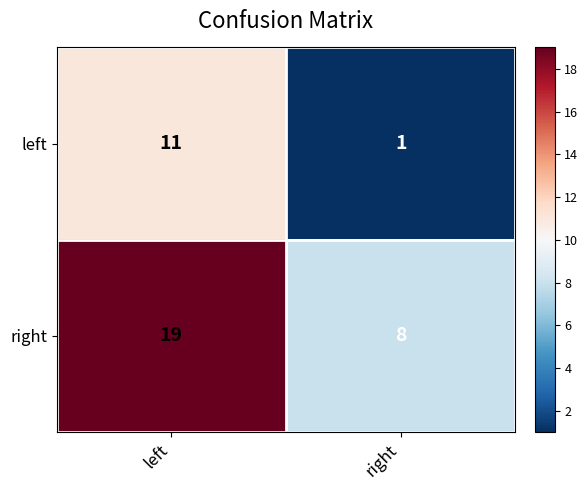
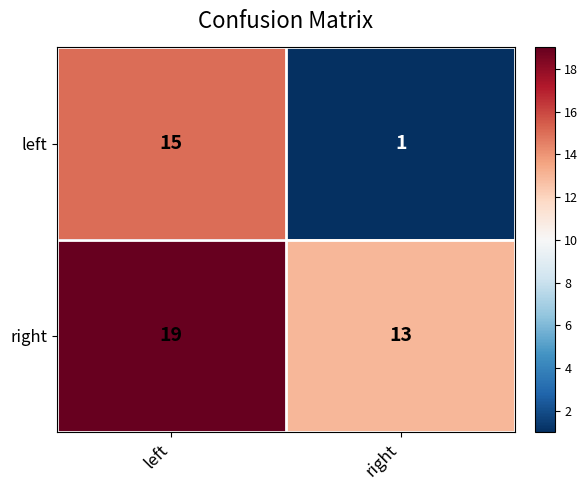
  {
    "left": {
-     "left": 11,
+     "left": 15,
      "right": 1
    },
    "right": {
      "left": 19,
-     "right": 8
+     "right": 13
    }
  }
